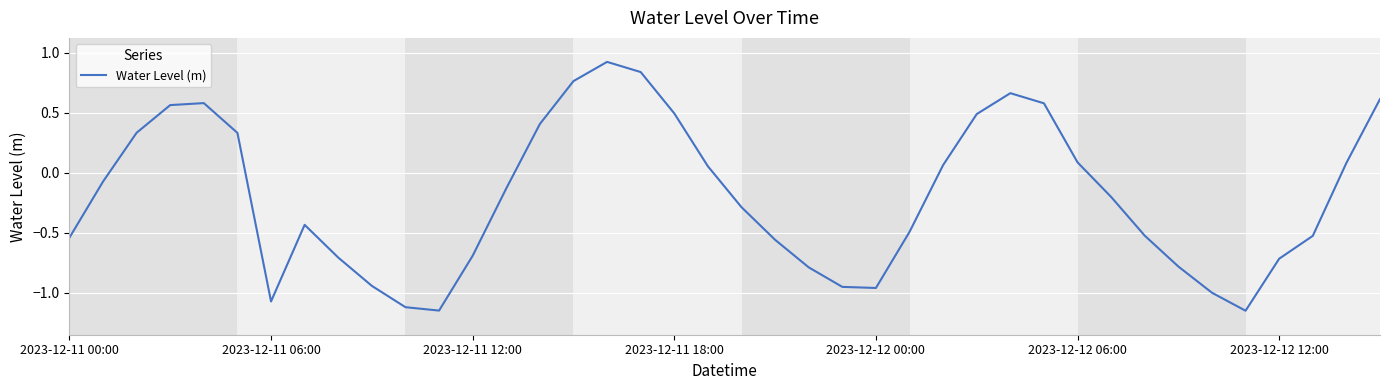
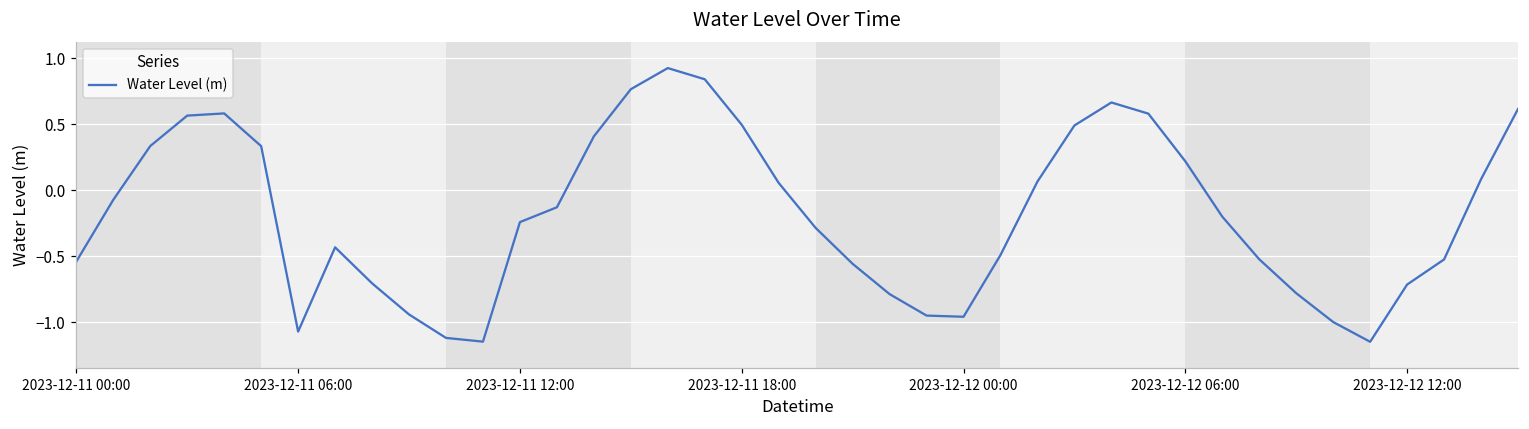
  {
    "2023-12-11 00:00": -0.54,
    "2023-12-11 06:00": -1.07,
-   "2023-12-11 12:00": -0.69,
+   "2023-12-11 12:00": -0.24,
    "2023-12-11 18:00": 0.50,
    "2023-12-12 00:00": -0.96,
-   "2023-12-12 06:00": 0.09,
+   "2023-12-12 06:00": 0.22,
    "2023-12-12 12:00": -0.72
  }
